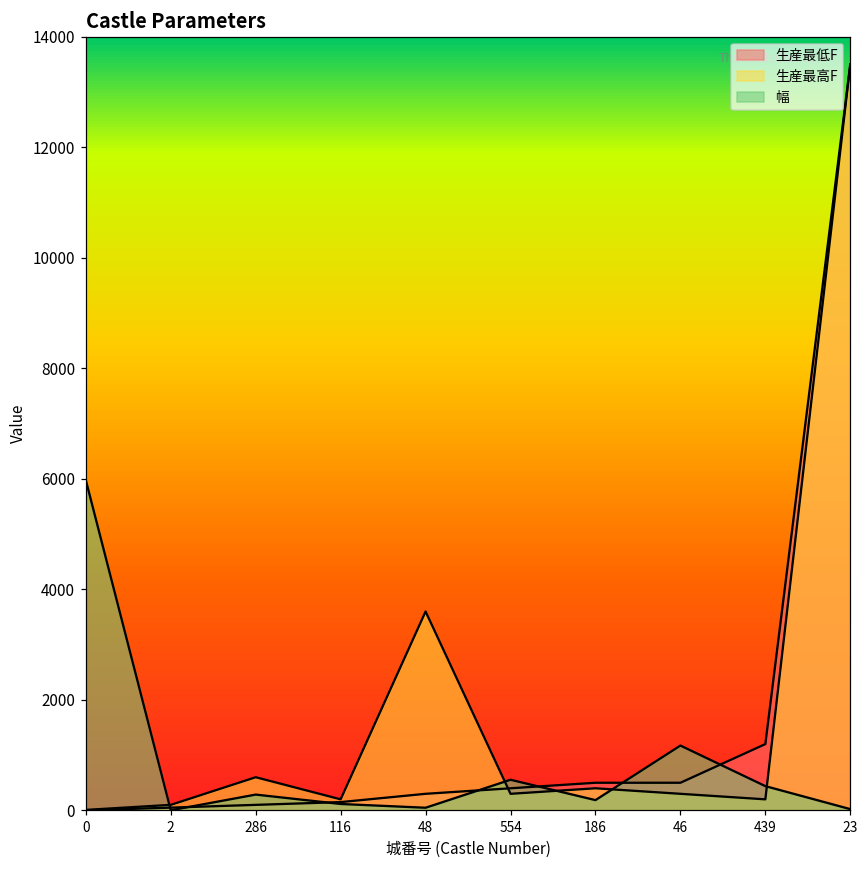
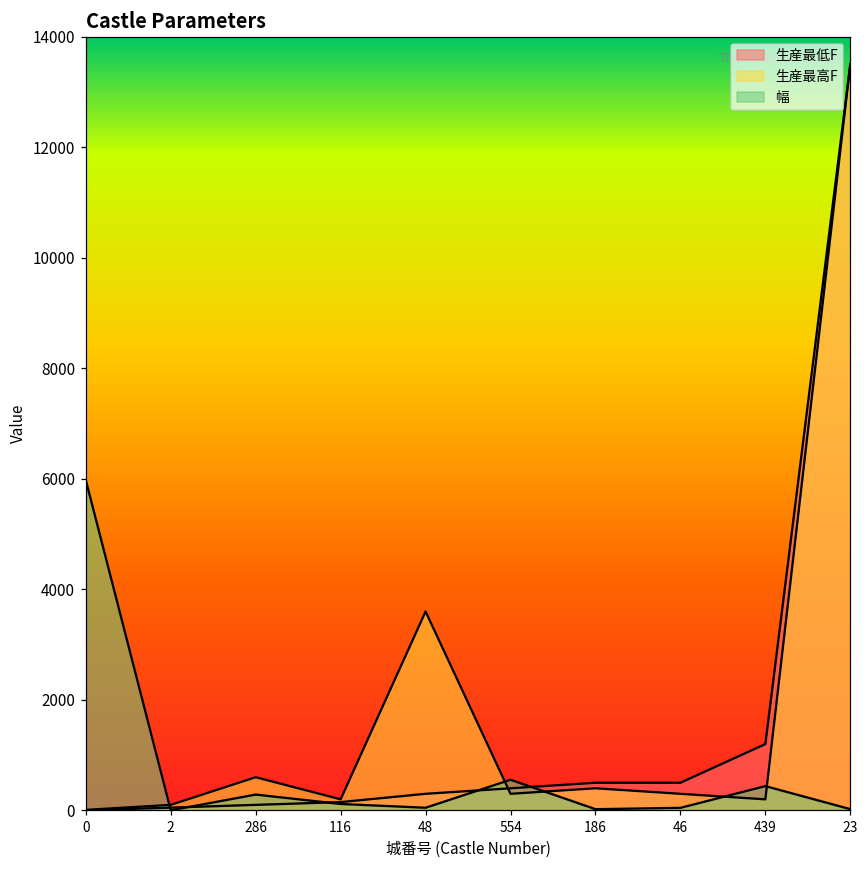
  {
    "生産最低F": {
      "286": 100,
      "48": 300,
      "554": 400,
      "186": 500,
      "46": 500,
      "439": 1200
    },
    "生産最高F": {
      "286": 600,
      "48": 3600,
      "554": 300,
      "186": 400,
      "46": 300,
      "439": 200
    },
    "幅": {
      "0": 6000,
      "286": 300,
      "48": 0,
      "554": 600,
-     "186": 200,
-     "46": 1200,
+     "186": 0,
+     "46": 0,
      "439": 400,
      "23": 0
    }
  }
